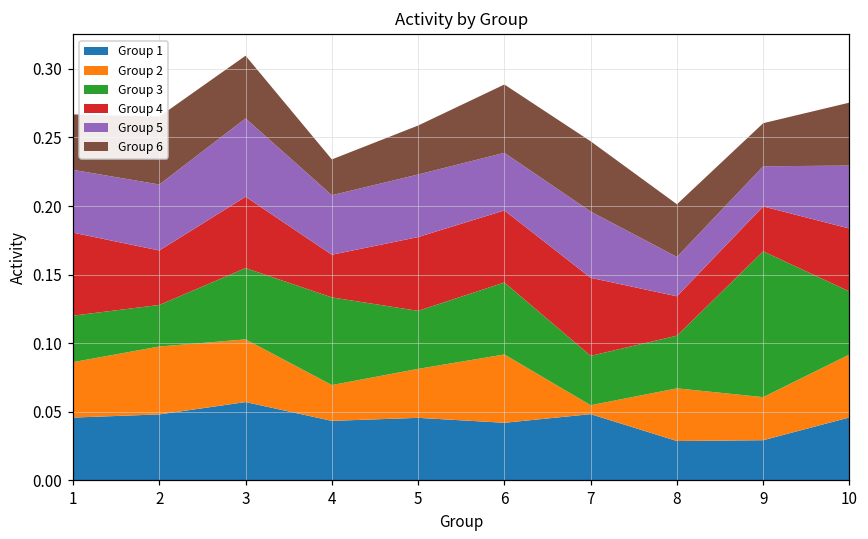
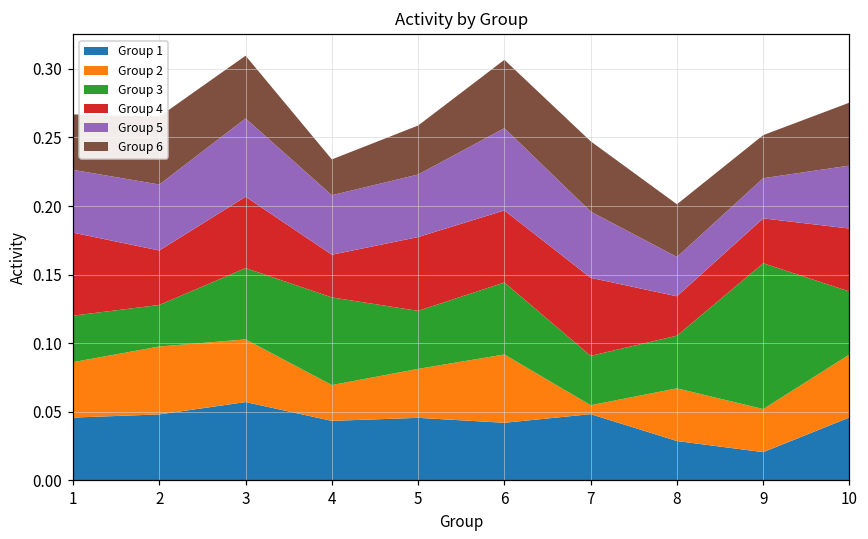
  {
    "Group 1": {
-     "9": 0.029
+     "9": 0.021
    },
    "Group 5": {
-     "6": 0.042
+     "6": 0.060
    },
    "Group 6": {
      "1": 0.040,
      "3": 0.046,
      "4": 0.026,
      "5": 0.036,
      "6": 0.050,
      "7": 0.051,
      "8": 0.038,
      "9": 0.031,
      "10": 0.046
    }
  }
